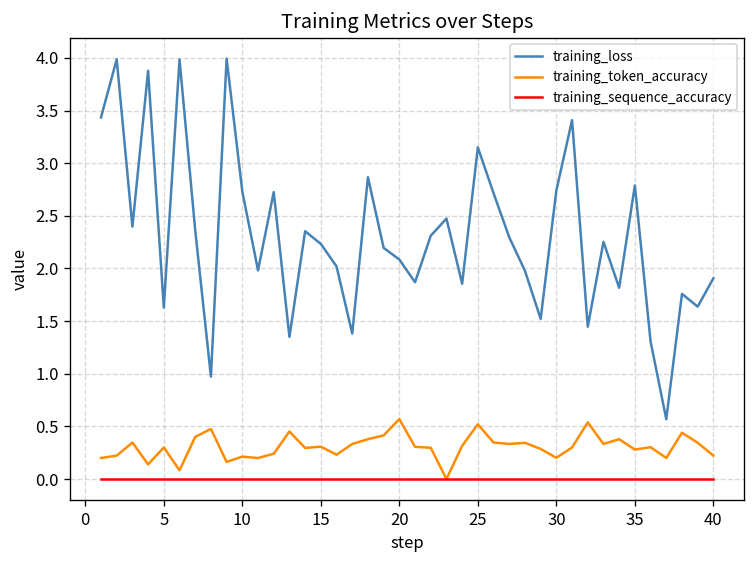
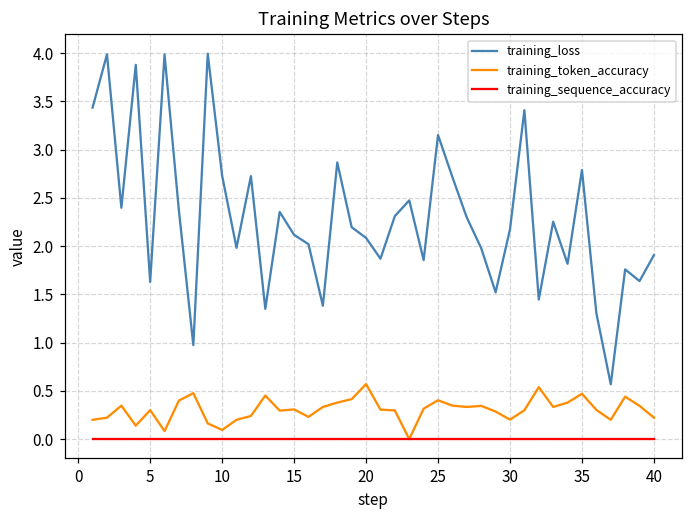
  {
    "training_loss": {
      "5": 1.6,
      "10": 2.7,
-     "15": 2.2,
+     "15": 2.1,
      "20": 2.1,
      "25": 3.2,
-     "30": 2.7,
+     "30": 2.2,
      "35": 2.8,
      "40": 1.9
    },
    "training_token_accuracy": {
      "5": 0.3,
-     "10": 0.2,
+     "10": 0.1,
      "15": 0.3,
      "20": 0.6,
-     "25": 0.5,
+     "25": 0.4,
      "30": 0.2,
-     "35": 0.3,
+     "35": 0.5,
      "40": 0.2
    },
    "training_sequence_accuracy": {
      "5": 0.0,
      "10": 0.0,
      "15": 0.0,
      "20": 0.0,
      "25": 0.0,
      "30": 0.0,
      "35": 0.0,
      "40": 0.0
    }
  }
